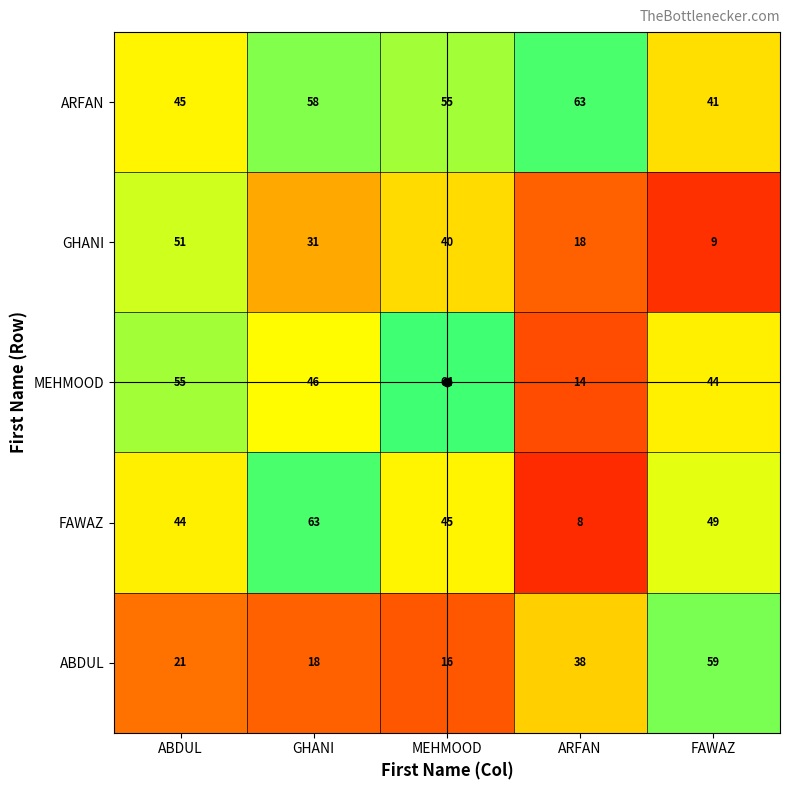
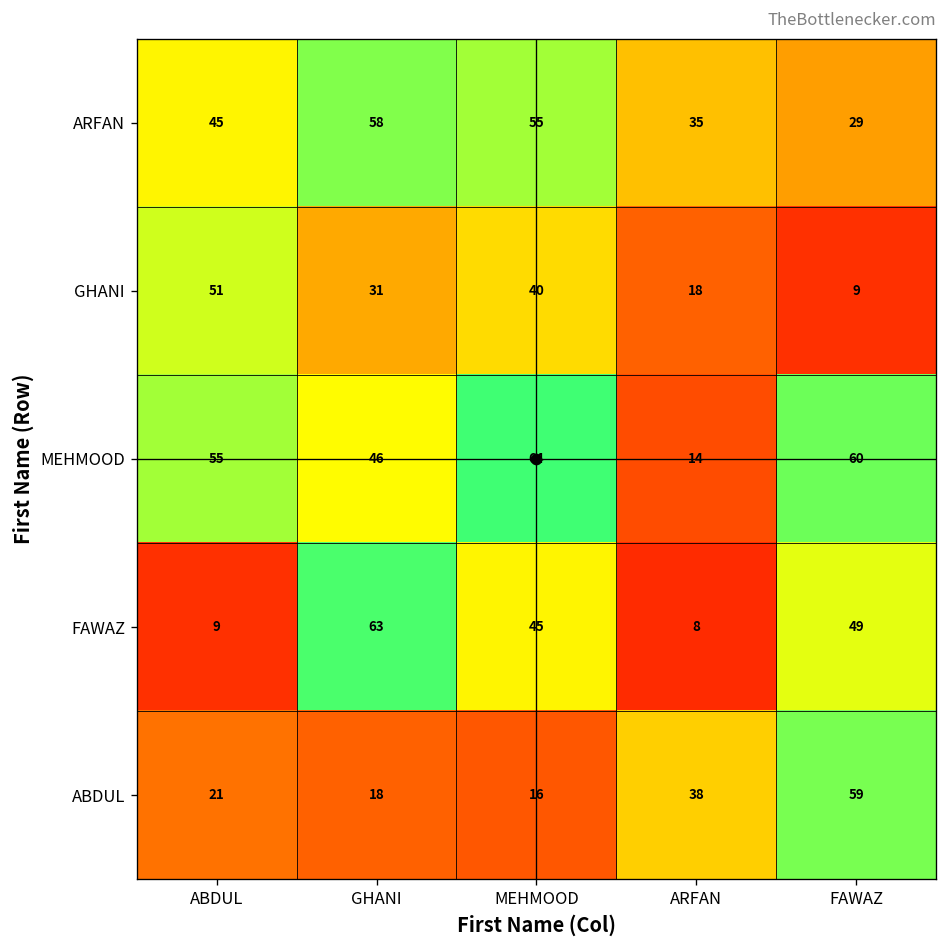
  {
    "ARFAN": {
      "ABDUL": 45,
      "GHANI": 58,
      "MEHMOOD": 55,
-     "ARFAN": 63,
-     "FAWAZ": 41
+     "ARFAN": 35,
+     "FAWAZ": 29
    },
    "GHANI": {
      "ABDUL": 51,
      "GHANI": 31,
      "MEHMOOD": 40,
      "ARFAN": 18,
      "FAWAZ": 9
    },
    "MEHMOOD": {
      "ABDUL": 55,
      "GHANI": 46,
      "ARFAN": 14,
-     "FAWAZ": 44
+     "FAWAZ": 60
    },
    "FAWAZ": {
-     "ABDUL": 44,
+     "ABDUL": 9,
      "GHANI": 63,
      "MEHMOOD": 45,
      "ARFAN": 8,
      "FAWAZ": 49
    },
    "ABDUL": {
      "ABDUL": 21,
      "GHANI": 18,
      "MEHMOOD": 16,
      "ARFAN": 38,
      "FAWAZ": 59
    }
  }
